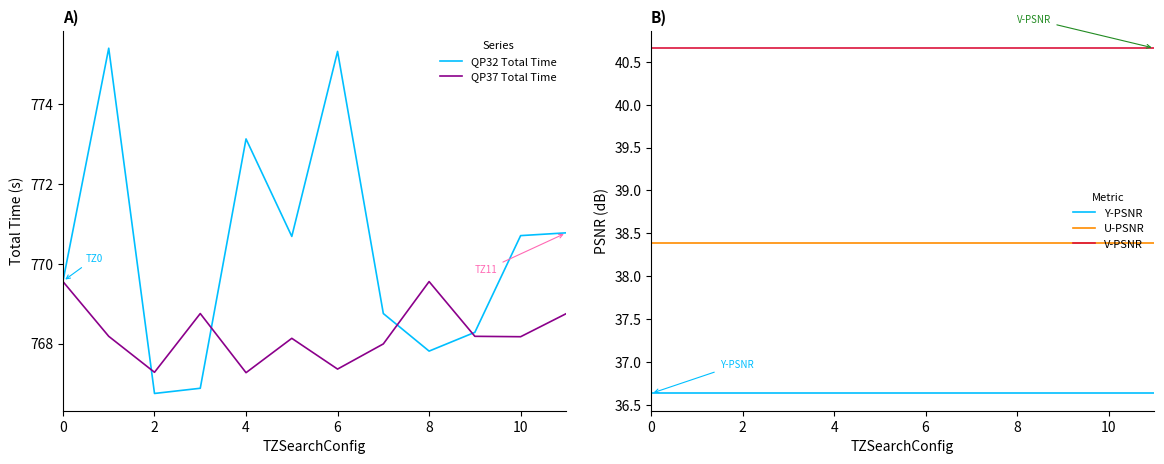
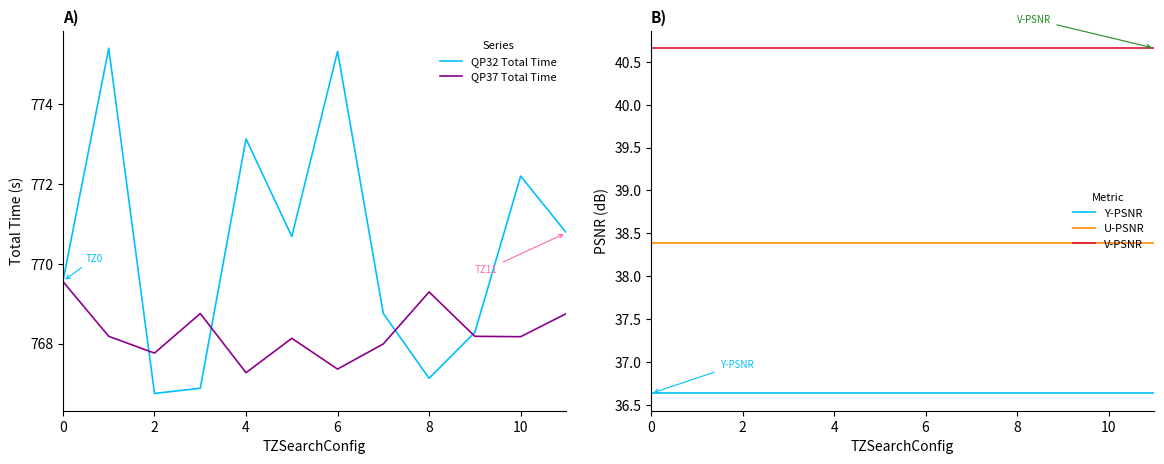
  {
    "A)": {
      "QP32 Total Time": {
        "2": 766.8,
        "4": 773.1,
        "6": 775.3,
-       "8": 767.8,
-       "10": 770.7
+       "8": 767.1,
+       "10": 772.2
      },
      "QP37 Total Time": {
-       "2": 767.3,
+       "2": 767.8,
        "4": 767.3,
        "6": 767.4,
-       "8": 769.6,
+       "8": 769.3,
        "10": 768.2
      }
    },
    "B)": {
      "Y-PSNR": {
        "0": 36.6,
        "2": 36.6,
        "4": 36.6,
        "6": 36.6,
        "8": 36.6,
        "10": 36.6
      },
      "U-PSNR": {
        "0": 38.4,
        "2": 38.4,
        "4": 38.4,
        "6": 38.4,
        "8": 38.4,
        "10": 38.4
      },
      "V-PSNR": {
        "0": 40.7,
        "2": 40.7,
        "4": 40.7,
        "6": 40.7,
        "8": 40.7,
        "10": 40.7
      }
    }
  }
